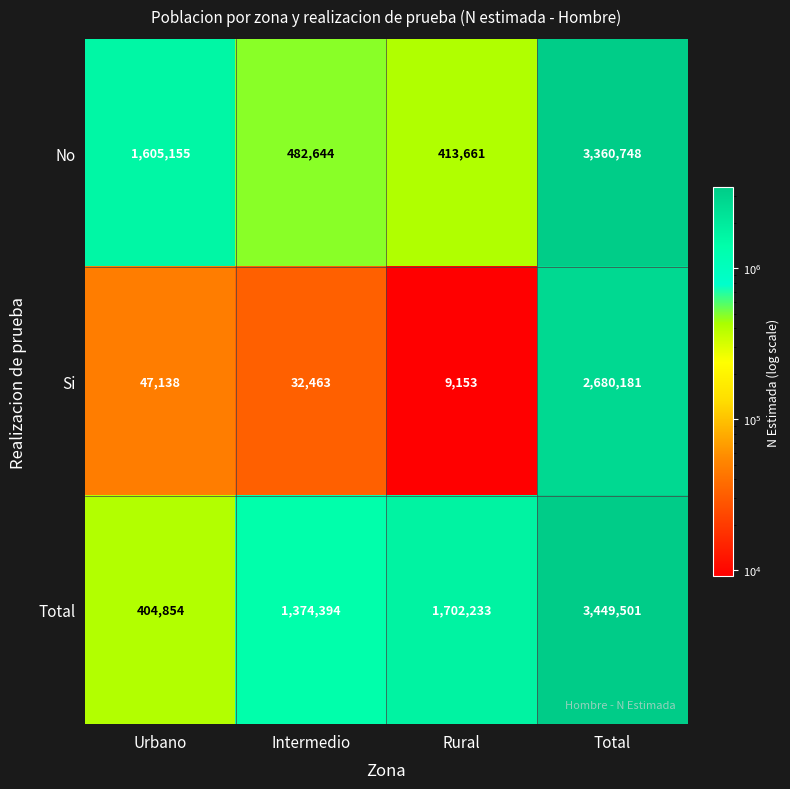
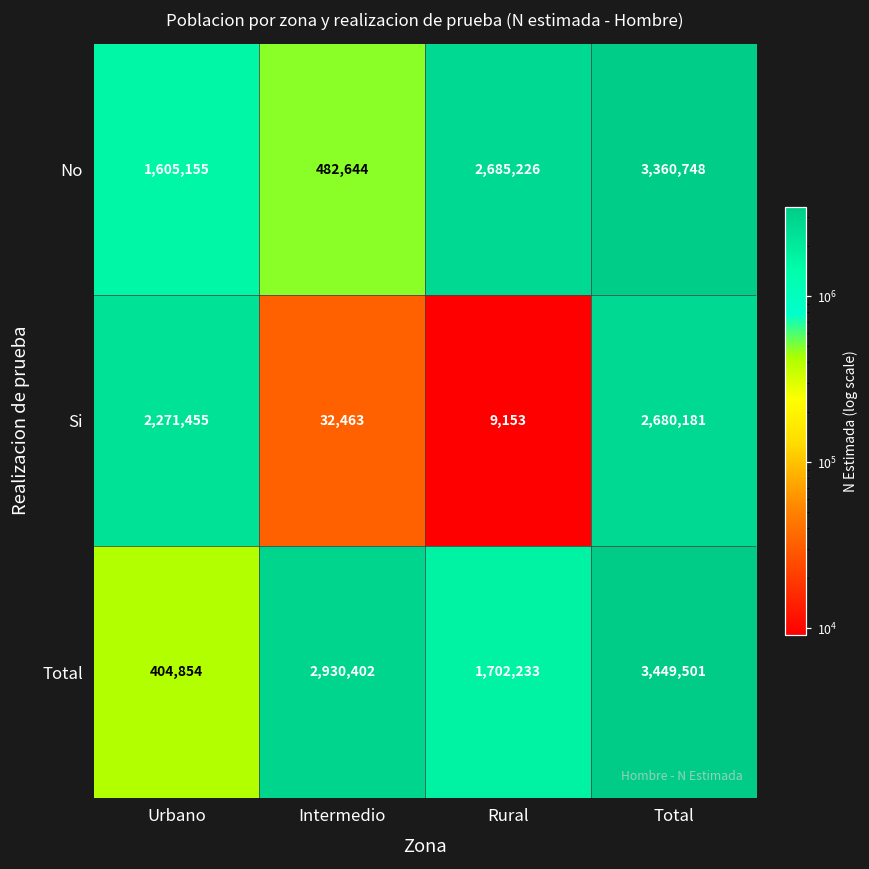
  {
    "No": {
      "Urbano": "1,605,155",
      "Intermedio": "482,644",
-     "Rural": "413,661",
+     "Rural": "2,685,226",
      "Total": "3,360,748"
    },
    "Si": {
-     "Urbano": "47,138",
+     "Urbano": "2,271,455",
      "Intermedio": "32,463",
      "Rural": "9,153",
      "Total": "2,680,181"
    },
    "Total": {
      "Urbano": "404,854",
-     "Intermedio": "1,374,394",
+     "Intermedio": "2,930,402",
      "Rural": "1,702,233"
    }
  }
